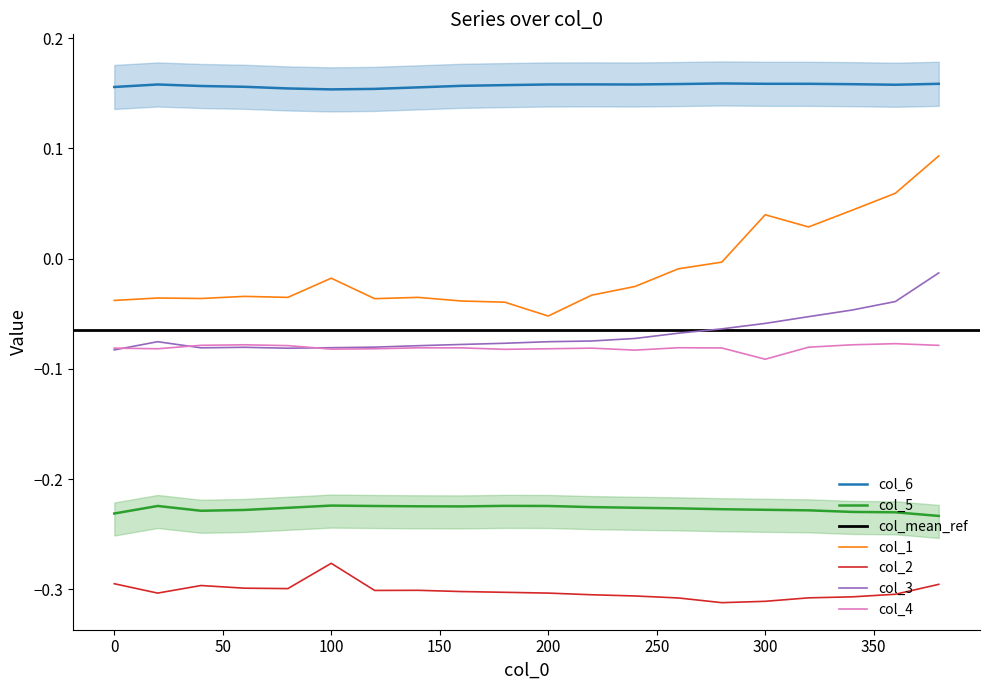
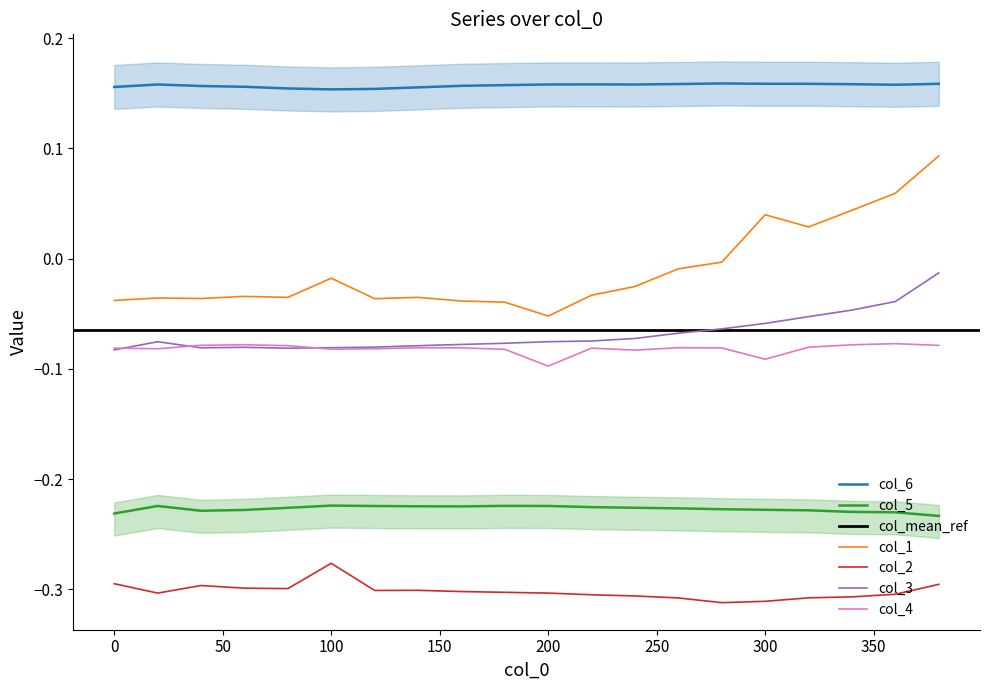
  {
    "col_1": {
      "0": -0.038,
      "100": -0.018,
      "200": -0.052,
      "300": 0.040
    },
    "col_2": {
      "0": -0.295,
      "100": -0.276,
      "200": -0.303,
      "300": -0.311
    },
    "col_3": {
      "200": -0.075,
      "300": -0.059
    },
    "col_4": {
-     "200": -0.082,
+     "200": -0.097,
      "300": -0.091
    }
  }
